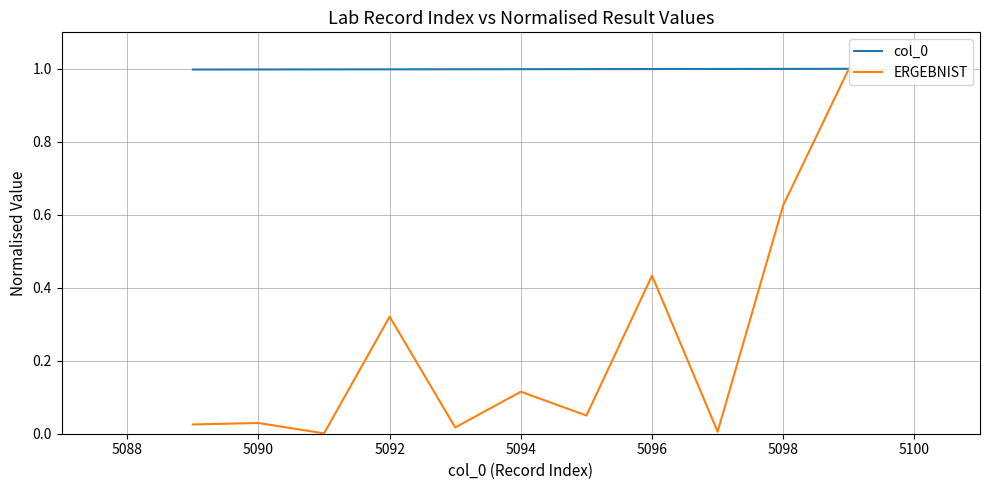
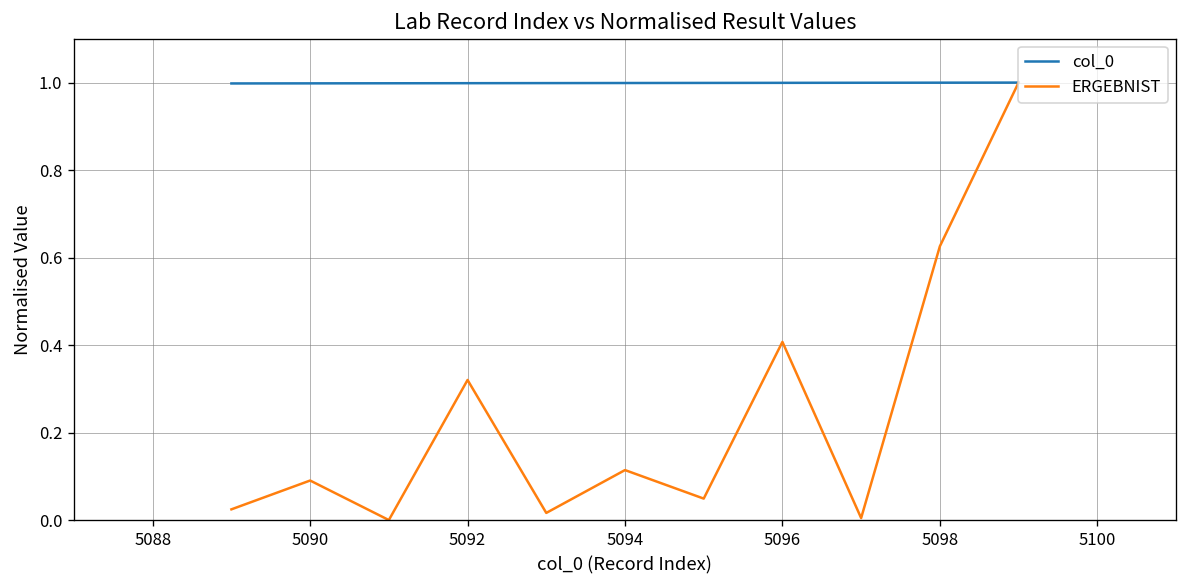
  {
    "col_0": {
      "5090": 1.00,
      "5092": 1.00,
      "5094": 1.00,
      "5096": 1.00,
      "5098": 1.00
    },
    "ERGEBNIST": {
-     "5090": 0.03,
+     "5090": 0.09,
      "5092": 0.32,
      "5094": 0.12,
-     "5096": 0.43,
+     "5096": 0.41,
      "5098": 0.63
    }
  }
